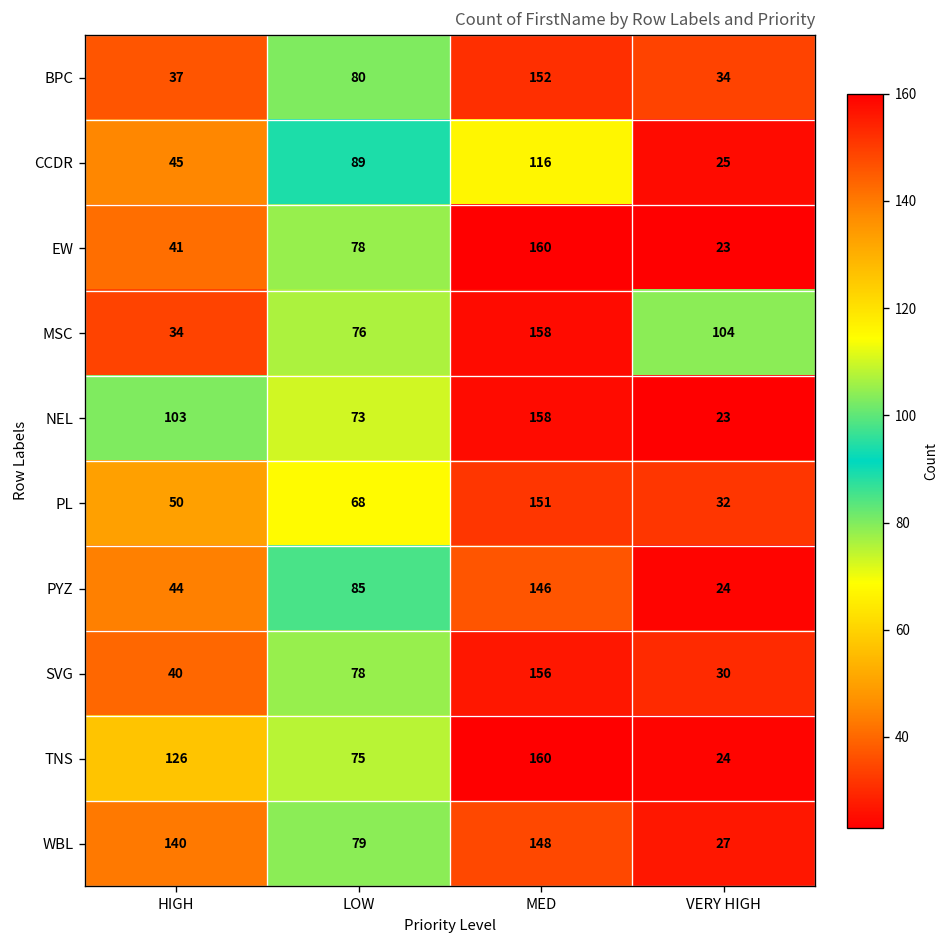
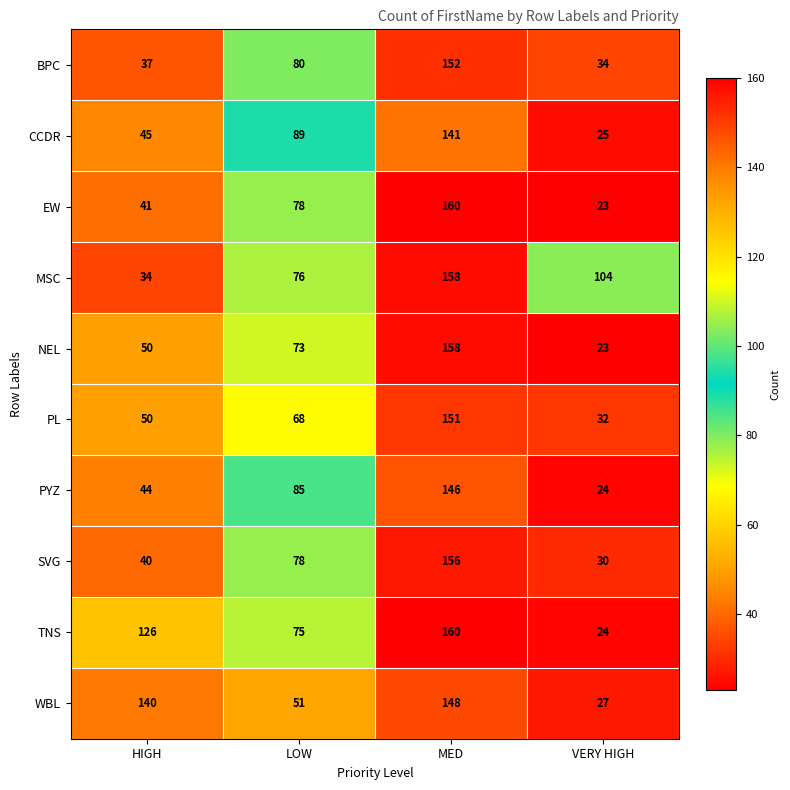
  {
    "BPC": {
      "HIGH": 37,
      "LOW": 80,
      "MED": 152,
      "VERY HIGH": 34
    },
    "CCDR": {
      "HIGH": 45,
      "LOW": 89,
-     "MED": 116,
+     "MED": 141,
      "VERY HIGH": 25
    },
    "EW": {
      "HIGH": 41,
      "LOW": 78,
      "MED": 160,
      "VERY HIGH": 23
    },
    "MSC": {
      "HIGH": 34,
      "LOW": 76,
      "MED": 158,
      "VERY HIGH": 104
    },
    "NEL": {
-     "HIGH": 103,
+     "HIGH": 50,
      "LOW": 73,
      "MED": 158,
      "VERY HIGH": 23
    },
    "PL": {
      "HIGH": 50,
      "LOW": 68,
      "MED": 151,
      "VERY HIGH": 32
    },
    "PYZ": {
      "HIGH": 44,
      "LOW": 85,
      "MED": 146,
      "VERY HIGH": 24
    },
    "SVG": {
      "HIGH": 40,
      "LOW": 78,
      "MED": 156,
      "VERY HIGH": 30
    },
    "TNS": {
      "HIGH": 126,
      "LOW": 75,
      "MED": 160,
      "VERY HIGH": 24
    },
    "WBL": {
      "HIGH": 140,
-     "LOW": 79,
+     "LOW": 51,
      "MED": 148,
      "VERY HIGH": 27
    }
  }
